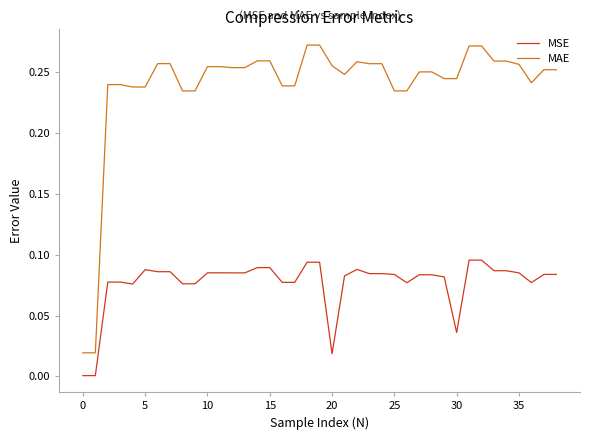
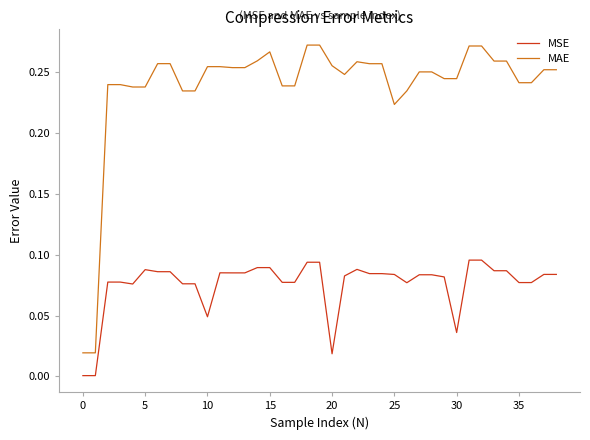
  {
    "MSE": {
      "0": 0.001,
      "5": 0.088,
-     "10": 0.085,
+     "10": 0.049,
      "15": 0.089,
      "20": 0.019,
      "25": 0.084,
      "30": 0.036,
-     "35": 0.085
+     "35": 0.077
    },
    "MAE": {
      "0": 0.019,
      "5": 0.238,
      "10": 0.255,
-     "15": 0.259,
+     "15": 0.267,
      "20": 0.255,
-     "25": 0.235,
+     "25": 0.223,
      "30": 0.245,
-     "35": 0.256
+     "35": 0.241
    }
  }
